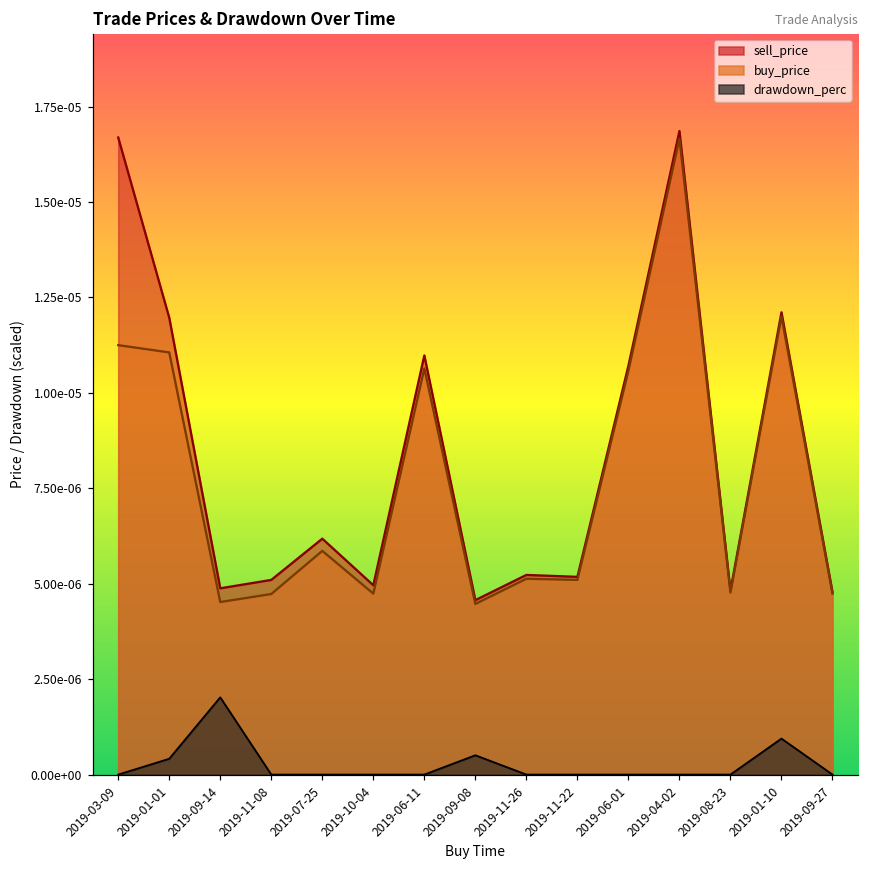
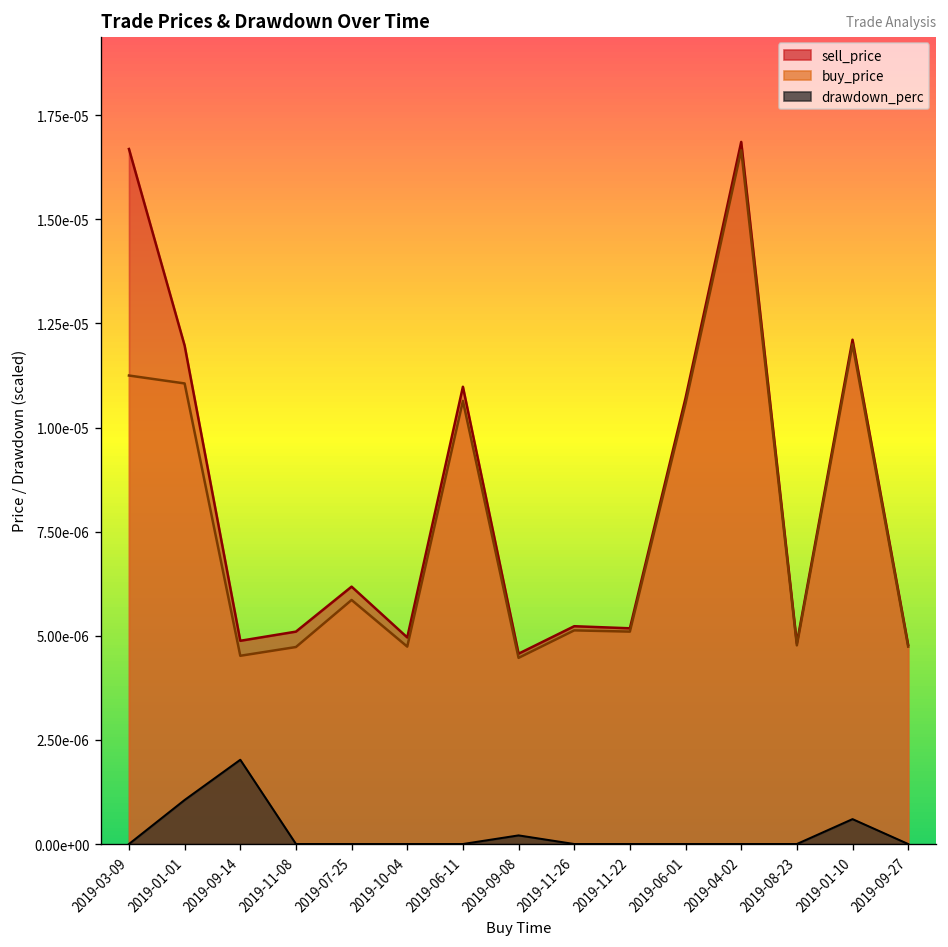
  {
    "sell_price": {
      "2019-03-09": 0.0000167,
      "2019-01-01": 0.0000120,
      "2019-09-14": 0.0000049,
      "2019-11-08": 0.0000051,
      "2019-07-25": 0.0000062,
      "2019-10-04": 0.0000050,
      "2019-06-11": 0.0000110,
      "2019-09-08": 0.0000046,
      "2019-11-26": 0.0000052,
      "2019-11-22": 0.0000052,
      "2019-06-01": 0.0000107,
      "2019-04-02": 0.0000169,
      "2019-01-10": 0.0000121
    },
    "buy_price": {
      "2019-03-09": 0.0000113,
      "2019-01-01": 0.0000111,
      "2019-09-14": 0.0000045,
      "2019-11-08": 0.0000047,
      "2019-07-25": 0.0000059,
      "2019-10-04": 0.0000047,
      "2019-06-11": 0.0000106,
      "2019-09-08": 0.0000045,
      "2019-11-26": 0.0000051,
      "2019-11-22": 0.0000051,
      "2019-06-01": 0.0000106,
      "2019-04-02": 0.0000167,
      "2019-01-10": 0.0000120
    },
    "drawdown_perc": {
      "2019-03-09": 0.0000000,
-     "2019-01-01": 0.0000004,
+     "2019-01-01": 0.0000011,
      "2019-09-14": 0.0000020,
      "2019-11-08": 0.0000000,
      "2019-07-25": 0.0000000,
      "2019-10-04": 0.0000000,
      "2019-06-11": 0.0000000,
-     "2019-09-08": 0.0000005,
+     "2019-09-08": 0.0000002,
      "2019-11-26": 0.0000000,
      "2019-11-22": 0.0000000,
      "2019-06-01": 0.0000000,
      "2019-04-02": 0.0000000,
      "2019-08-23": 0.0000000,
-     "2019-01-10": 0.0000009,
+     "2019-01-10": 0.0000006,
      "2019-09-27": 0.0000000
    }
  }
